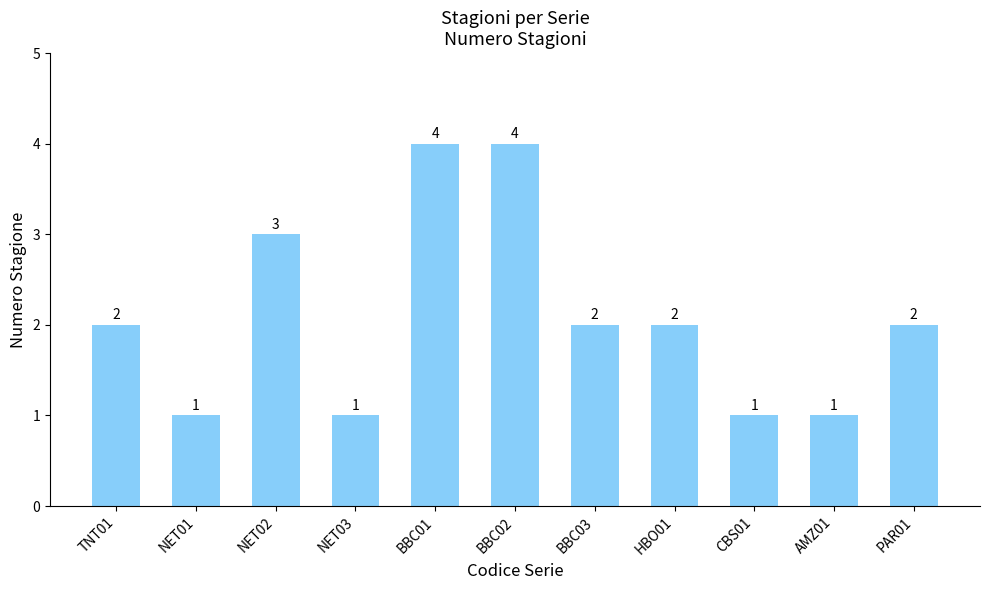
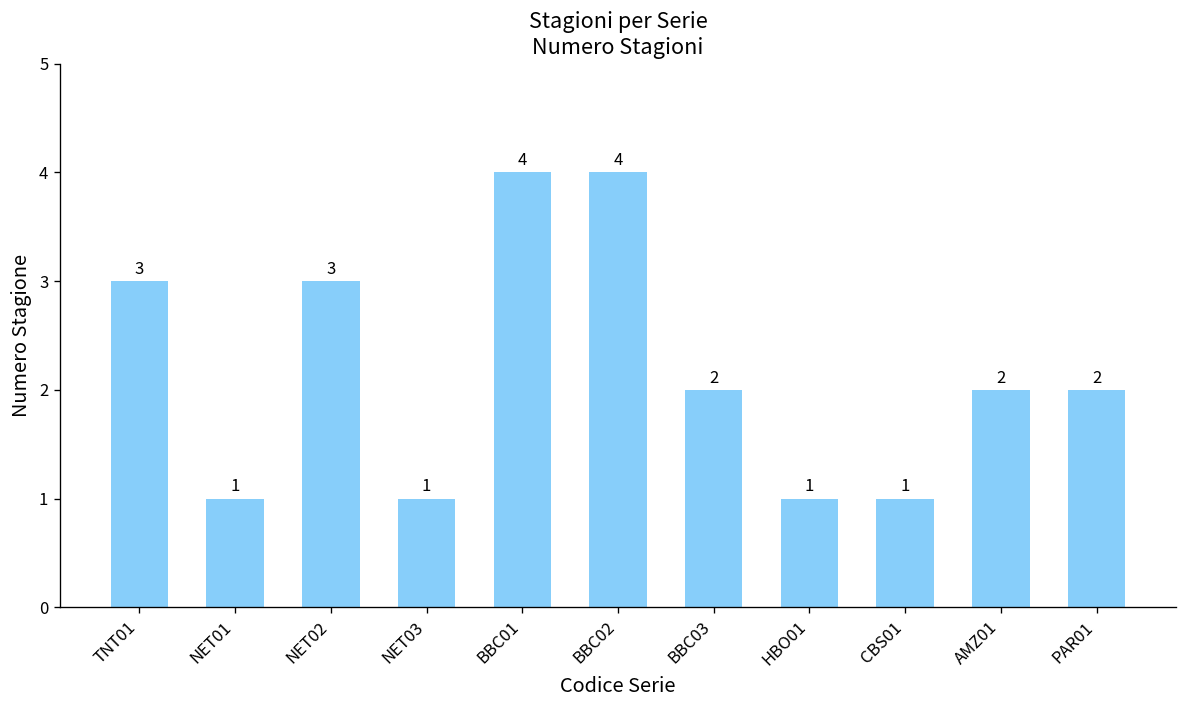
  {
-   "TNT01": 2,
+   "TNT01": 3,
    "NET01": 1,
    "NET02": 3,
    "NET03": 1,
    "BBC01": 4,
    "BBC02": 4,
    "BBC03": 2,
-   "HBO01": 2,
+   "HBO01": 1,
    "CBS01": 1,
-   "AMZ01": 1,
+   "AMZ01": 2,
    "PAR01": 2
  }
